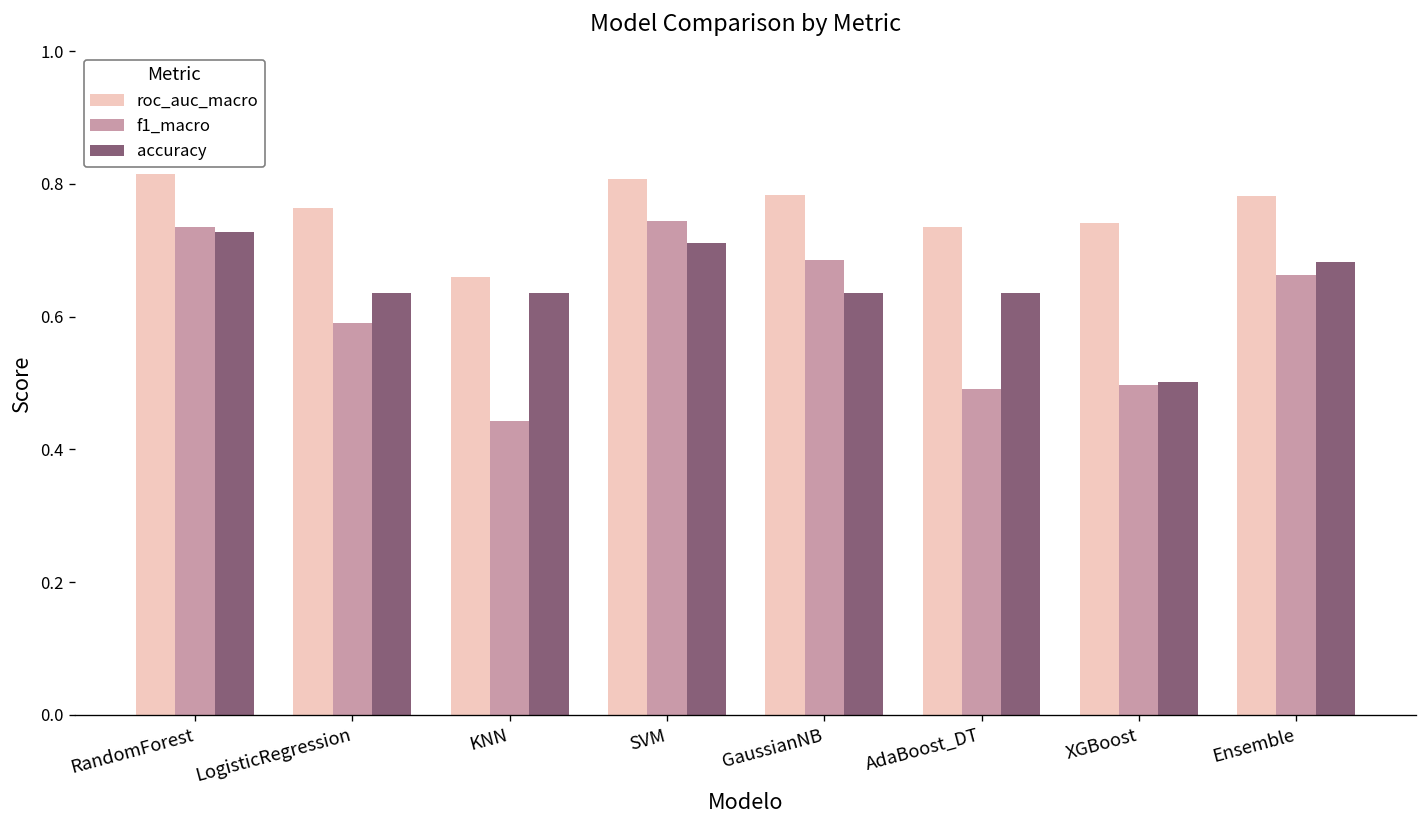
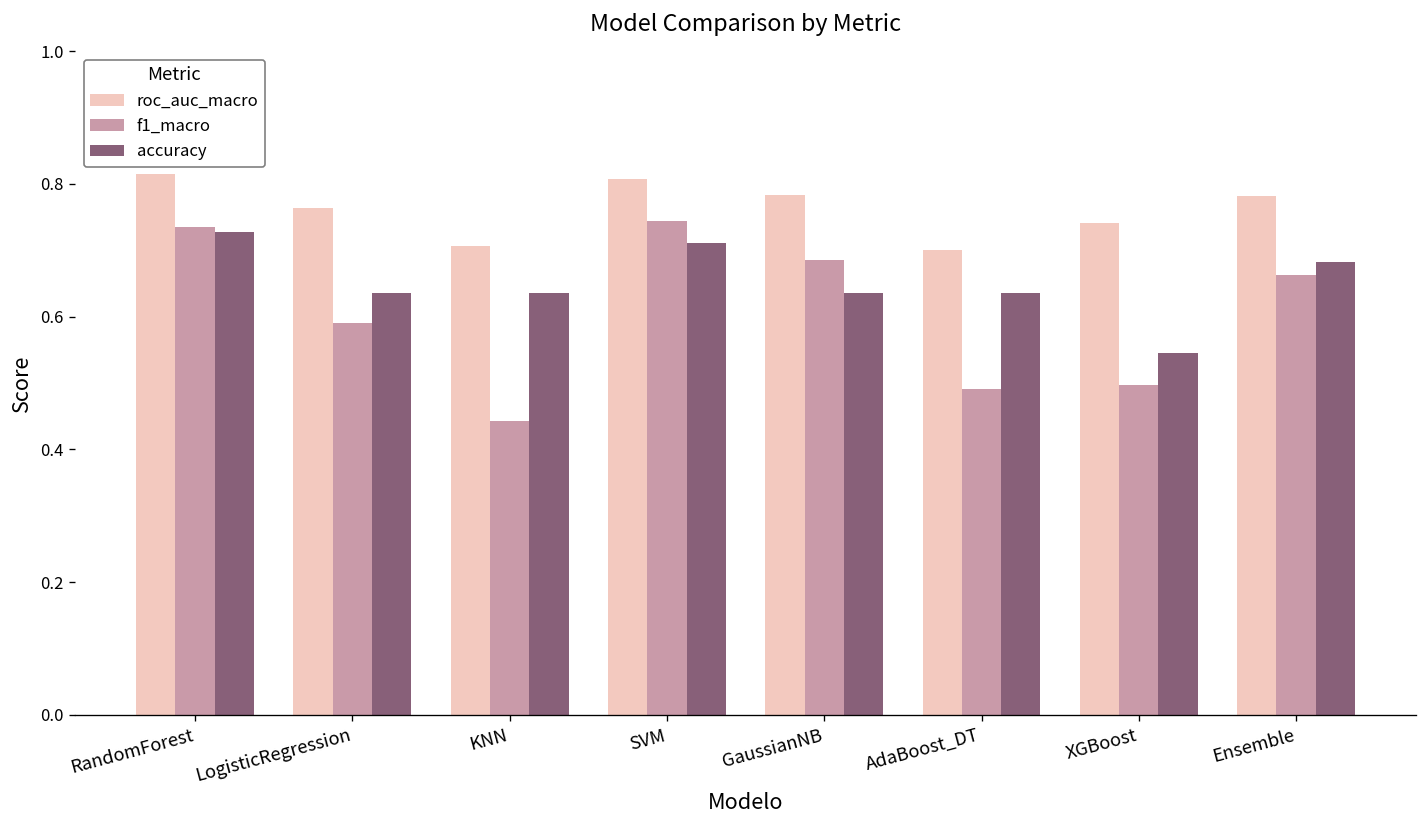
  {
    "roc_auc_macro": {
      "RandomForest": 0.81,
      "LogisticRegression": 0.76,
-     "KNN": 0.66,
+     "KNN": 0.71,
      "SVM": 0.81,
      "GaussianNB": 0.78,
-     "AdaBoost_DT": 0.74,
+     "AdaBoost_DT": 0.70,
      "XGBoost": 0.74,
      "Ensemble": 0.78
    },
    "f1_macro": {
      "RandomForest": 0.74,
      "LogisticRegression": 0.59,
      "KNN": 0.44,
      "SVM": 0.74,
      "GaussianNB": 0.69,
      "AdaBoost_DT": 0.49,
      "XGBoost": 0.50,
      "Ensemble": 0.66
    },
    "accuracy": {
      "RandomForest": 0.73,
      "LogisticRegression": 0.64,
      "KNN": 0.64,
      "SVM": 0.71,
      "GaussianNB": 0.64,
      "AdaBoost_DT": 0.64,
-     "XGBoost": 0.50,
+     "XGBoost": 0.55,
      "Ensemble": 0.68
    }
  }
